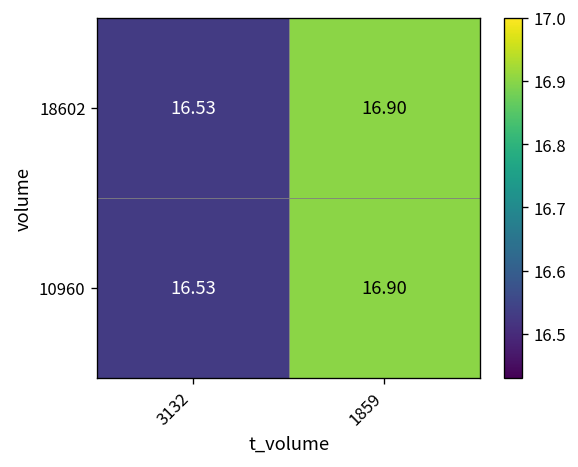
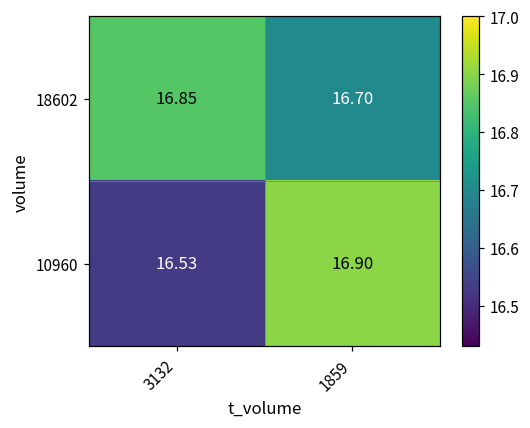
  {
    "18602": {
-     "3132": 16.53,
-     "1859": 16.90
+     "3132": 16.85,
+     "1859": 16.70
    },
    "10960": {
      "3132": 16.53,
      "1859": 16.90
    }
  }
